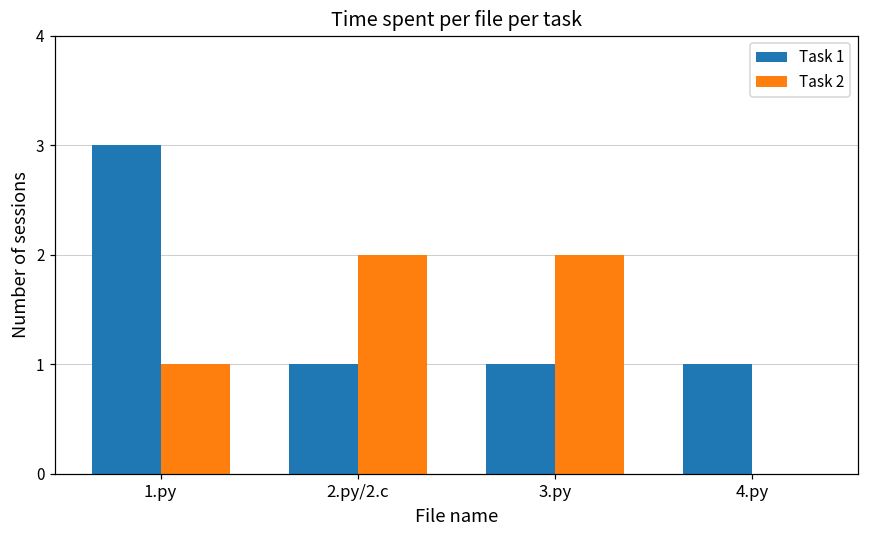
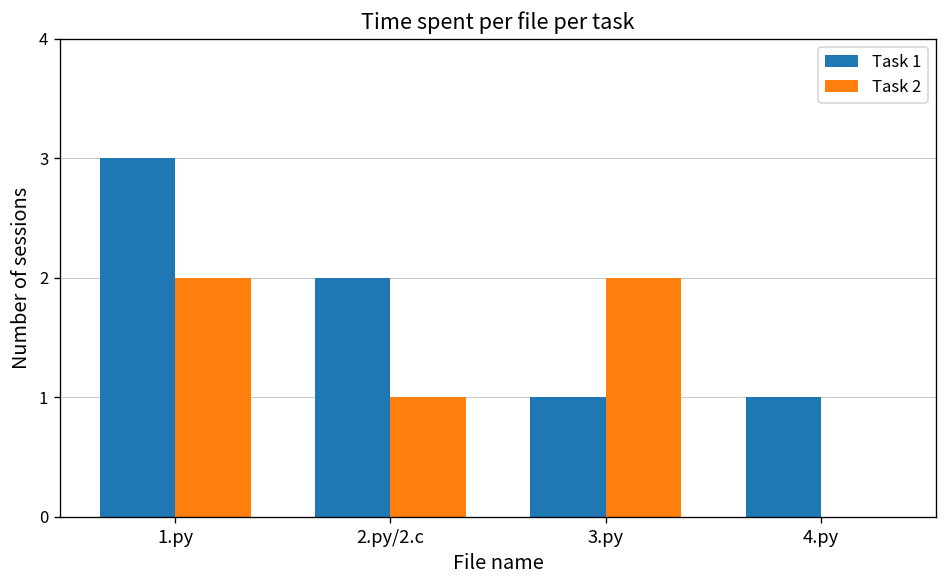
  {
    "Task 1": {
      "1.py": 3,
-     "2.py/2.c": 1,
+     "2.py/2.c": 2,
      "3.py": 1,
      "4.py": 1
    },
    "Task 2": {
-     "1.py": 1,
-     "2.py/2.c": 2,
+     "1.py": 2,
+     "2.py/2.c": 1,
      "3.py": 2,
      "4.py": 0
    }
  }
